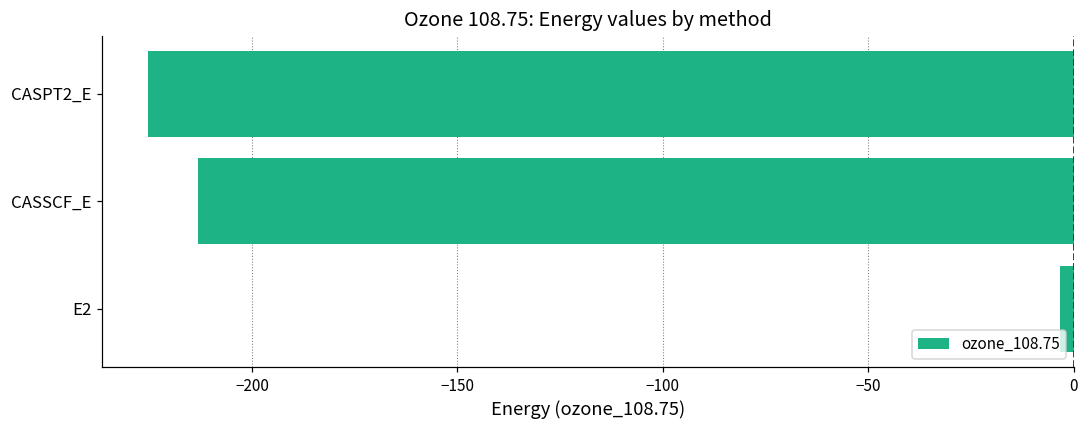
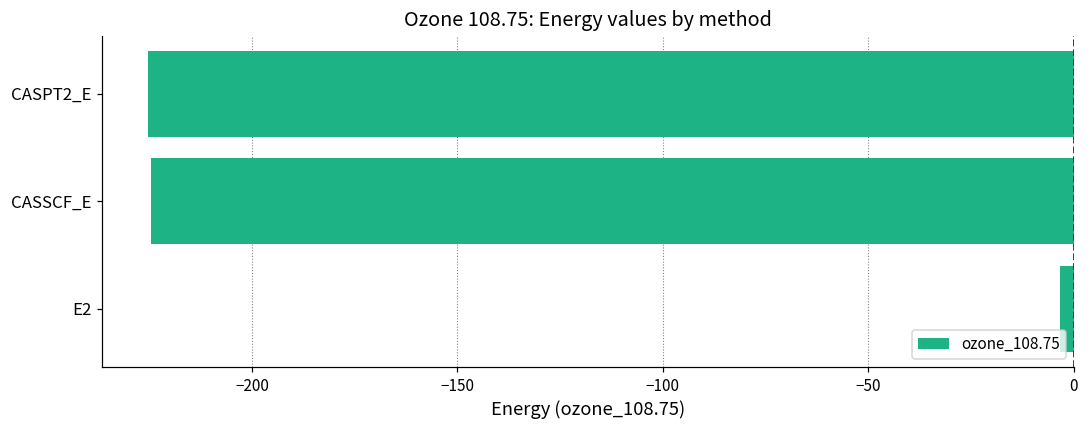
  {
    "CASPT2_E": -225,
-   "CASSCF_E": -213,
+   "CASSCF_E": -225,
    "E2": -3
  }
